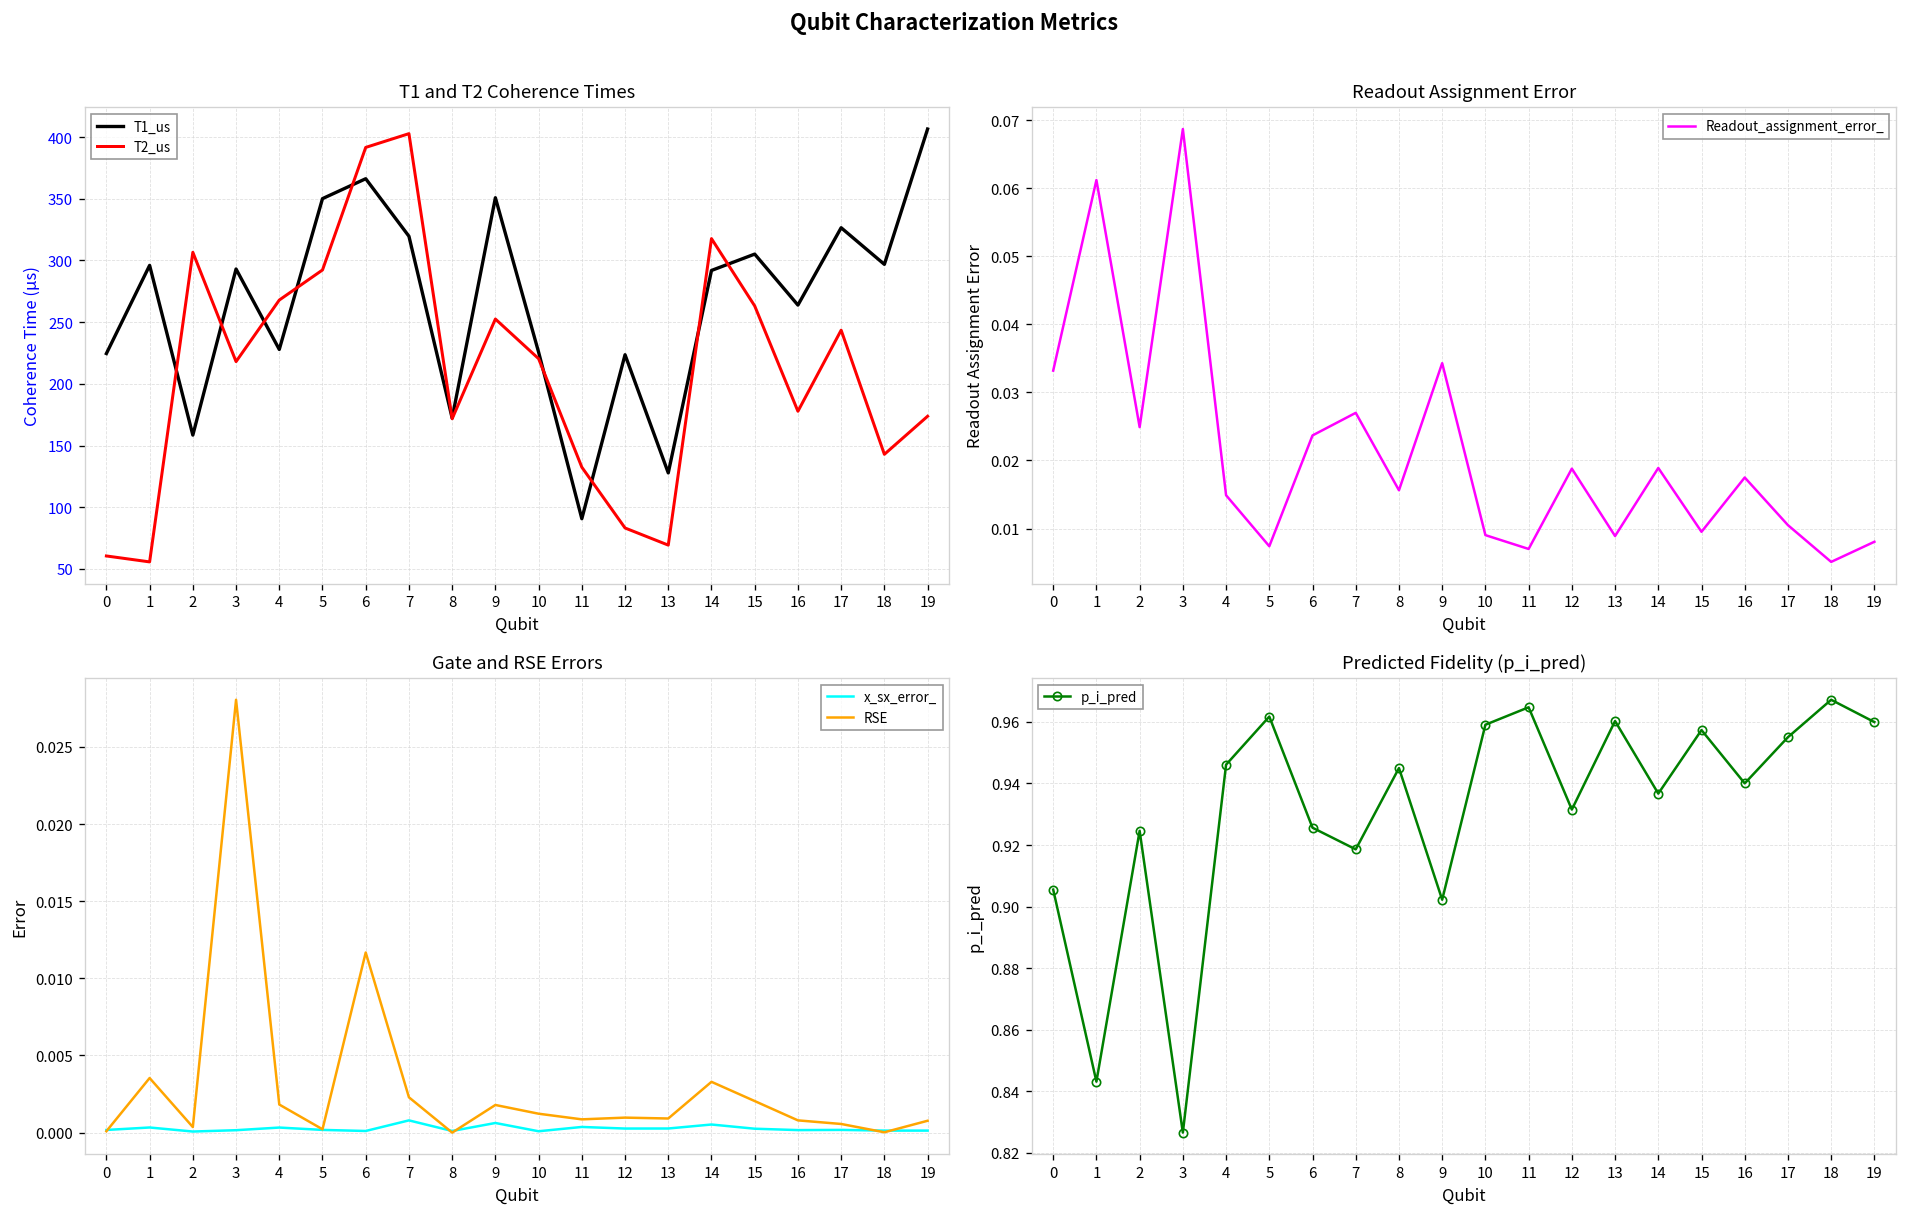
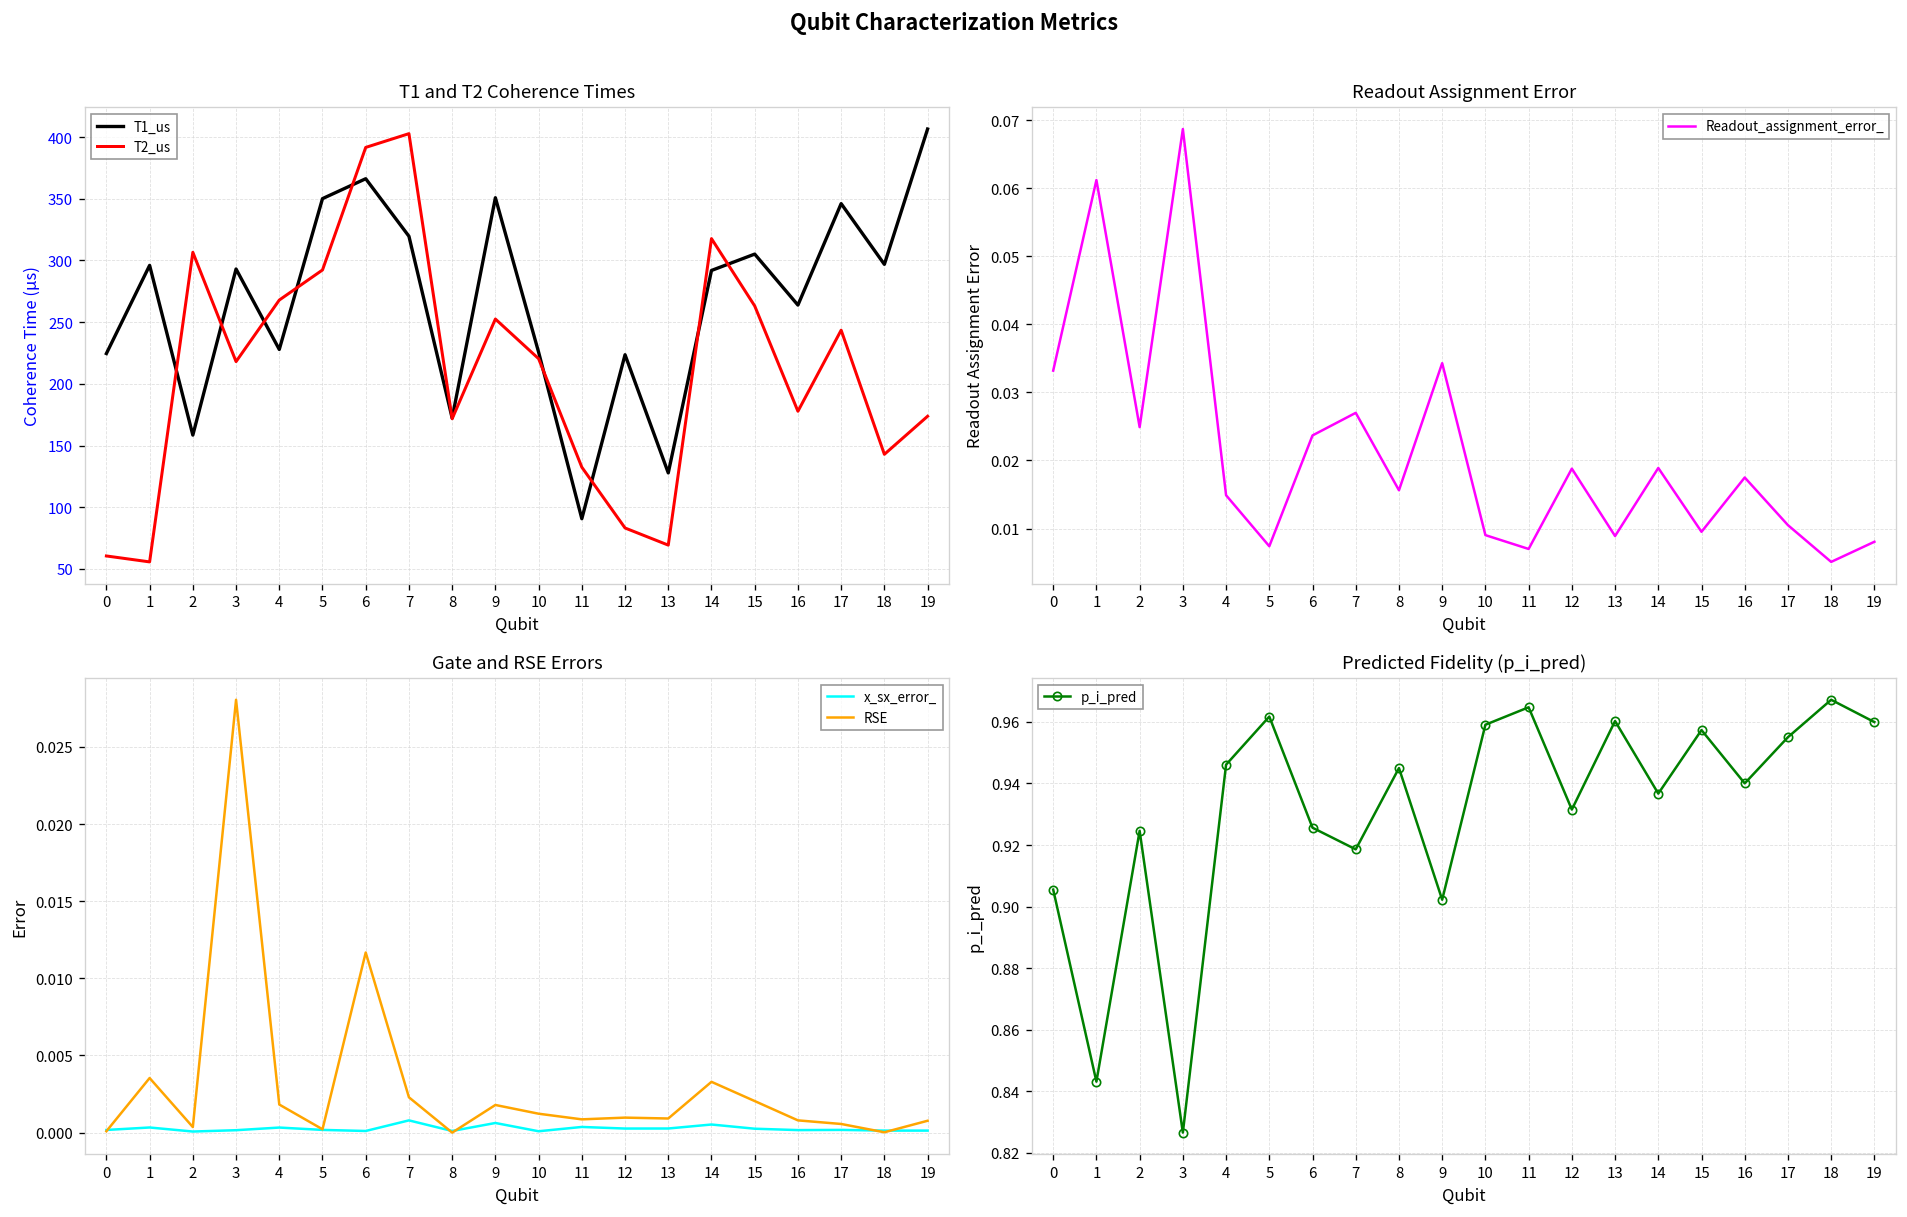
  {
    "T1 and T2 Coherence Times": {
      "T1_us": {
        "0": 225,
        "1": 296,
        "2": 158,
        "3": 293,
        "4": 228,
        "5": 350,
        "6": 366,
        "7": 320,
        "9": 351,
        "10": 226,
        "11": 91,
        "12": 224,
        "13": 128,
        "14": 292,
        "15": 305,
        "16": 264,
-       "17": 327,
+       "17": 346,
        "18": 297,
        "19": 407
      },
      "T2_us": {
        "0": 60,
        "1": 56,
        "2": 307,
        "3": 218,
        "4": 268,
        "5": 292,
        "6": 392,
        "7": 403,
        "9": 253,
        "10": 220,
        "11": 132,
        "12": 83,
        "13": 69,
        "14": 318,
        "15": 263,
        "16": 178,
        "17": 244,
        "18": 143,
        "19": 174
      }
    },
    "Readout Assignment Error": {
      "0": 0.033,
      "1": 0.061,
      "2": 0.025,
      "3": 0.069,
      "4": 0.015,
      "5": 0.007,
      "6": 0.024,
      "7": 0.027,
      "8": 0.016,
      "9": 0.034,
      "10": 0.009,
      "11": 0.007,
      "12": 0.019,
      "13": 0.009,
      "14": 0.019,
      "15": 0.010,
      "16": 0.017,
      "17": 0.010,
      "18": 0.005,
      "19": 0.008
    },
    "Gate and RSE Errors": {
      "x_sx_error_": {
        "1": 0.0003,
        "2": 0.0001,
        "3": 0.0002,
        "4": 0.0003,
        "6": 0.0001,
        "7": 0.0008,
        "9": 0.0006,
        "10": 0.0001,
        "11": 0.0004,
        "12": 0.0003,
        "13": 0.0003,
        "14": 0.0005,
        "15": 0.0003,
        "16": 0.0002,
        "17": 0.0002,
        "19": 0.0001
      },
      "RSE": {
        "1": 0.0035,
        "2": 0.0004,
        "3": 0.0281,
        "4": 0.0018,
        "6": 0.0117,
        "7": 0.0023,
        "9": 0.0018,
        "10": 0.0012,
        "11": 0.0009,
        "12": 0.0010,
        "13": 0.0009,
        "14": 0.0033,
        "15": 0.0020,
        "16": 0.0008,
        "17": 0.0006,
        "19": 0.0008
      }
    },
    "Predicted Fidelity (p_i_pred)": {
      "0": 0.906,
      "1": 0.843,
      "2": 0.925,
      "3": 0.827,
      "4": 0.946,
      "5": 0.962,
      "6": 0.926,
      "7": 0.919,
      "8": 0.945,
      "9": 0.902,
      "10": 0.959,
      "11": 0.965,
      "12": 0.932,
      "13": 0.960,
      "14": 0.937,
      "15": 0.957,
      "16": 0.940,
      "17": 0.955,
      "18": 0.967,
      "19": 0.960
    }
  }
